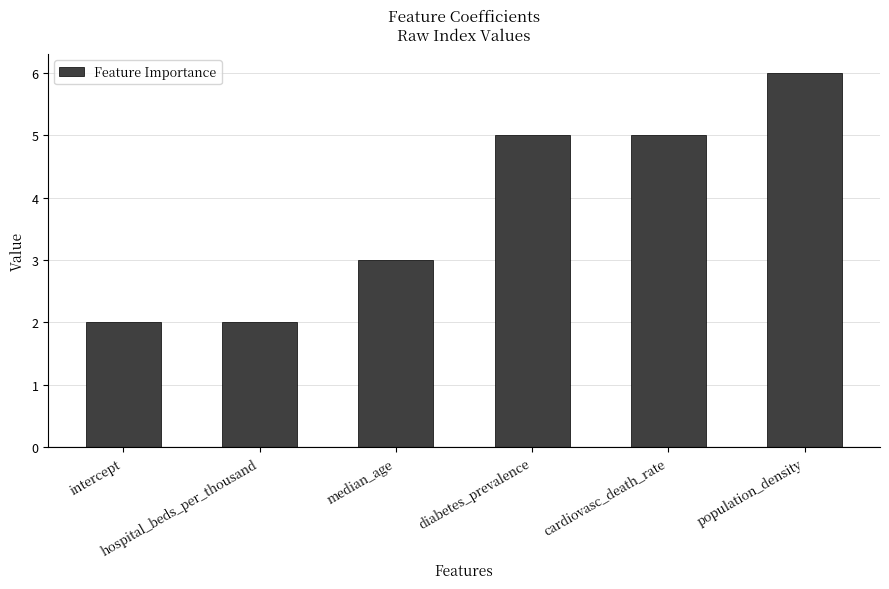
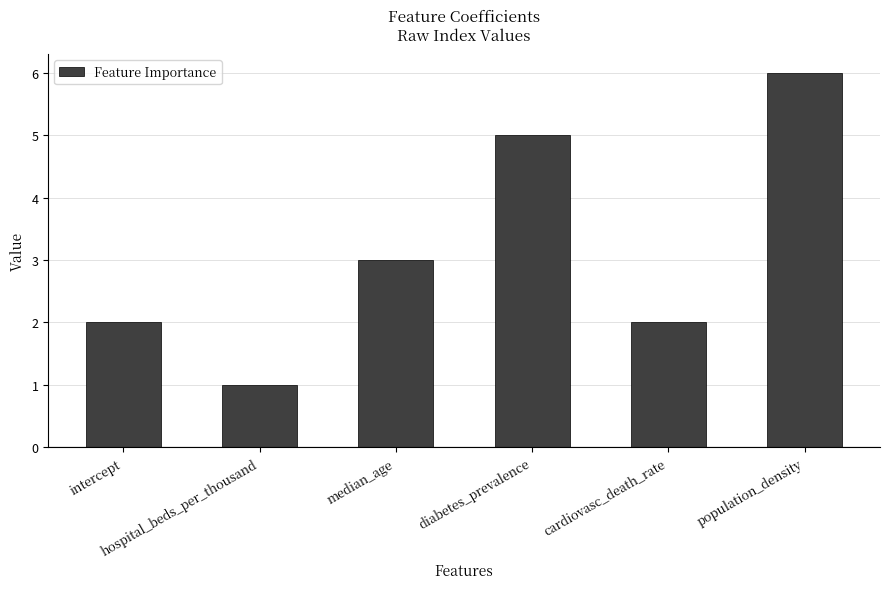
  {
    "intercept": 2,
-   "hospital_beds_per_thousand": 2,
+   "hospital_beds_per_thousand": 1,
    "median_age": 3,
    "diabetes_prevalence": 5,
-   "cardiovasc_death_rate": 5,
+   "cardiovasc_death_rate": 2,
    "population_density": 6
  }
